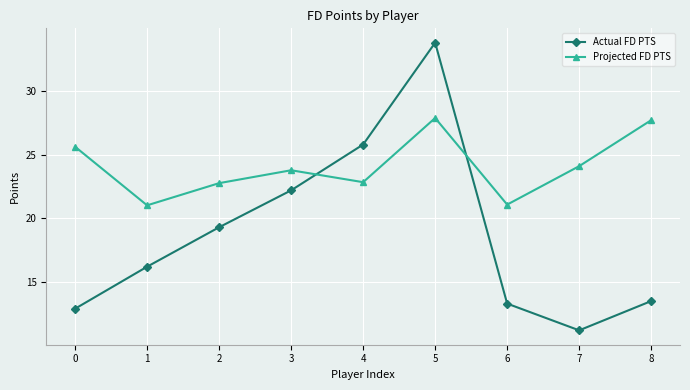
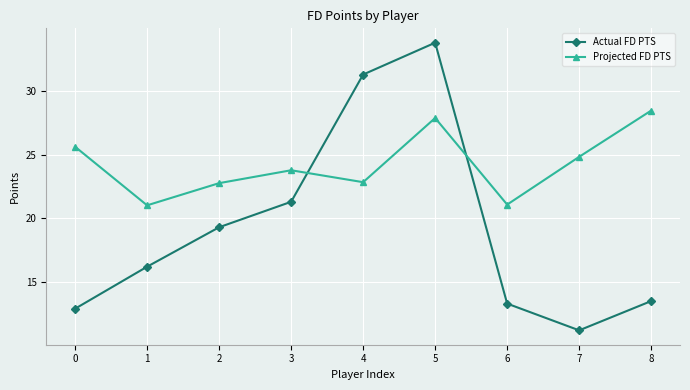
  {
    "Actual FD PTS": {
      "0": 12.9,
      "1": 16.2,
      "2": 19.3,
-     "3": 22.2,
-     "4": 25.8,
+     "3": 21.3,
+     "4": 31.3,
      "5": 33.8,
      "6": 13.3,
      "7": 11.2,
      "8": 13.5
    },
    "Projected FD PTS": {
      "0": 25.6,
      "1": 21.0,
      "2": 22.8,
      "3": 23.8,
      "4": 22.8,
      "5": 27.9,
      "6": 21.1,
-     "7": 24.1,
-     "8": 27.7
+     "7": 24.8,
+     "8": 28.5
    }
  }
